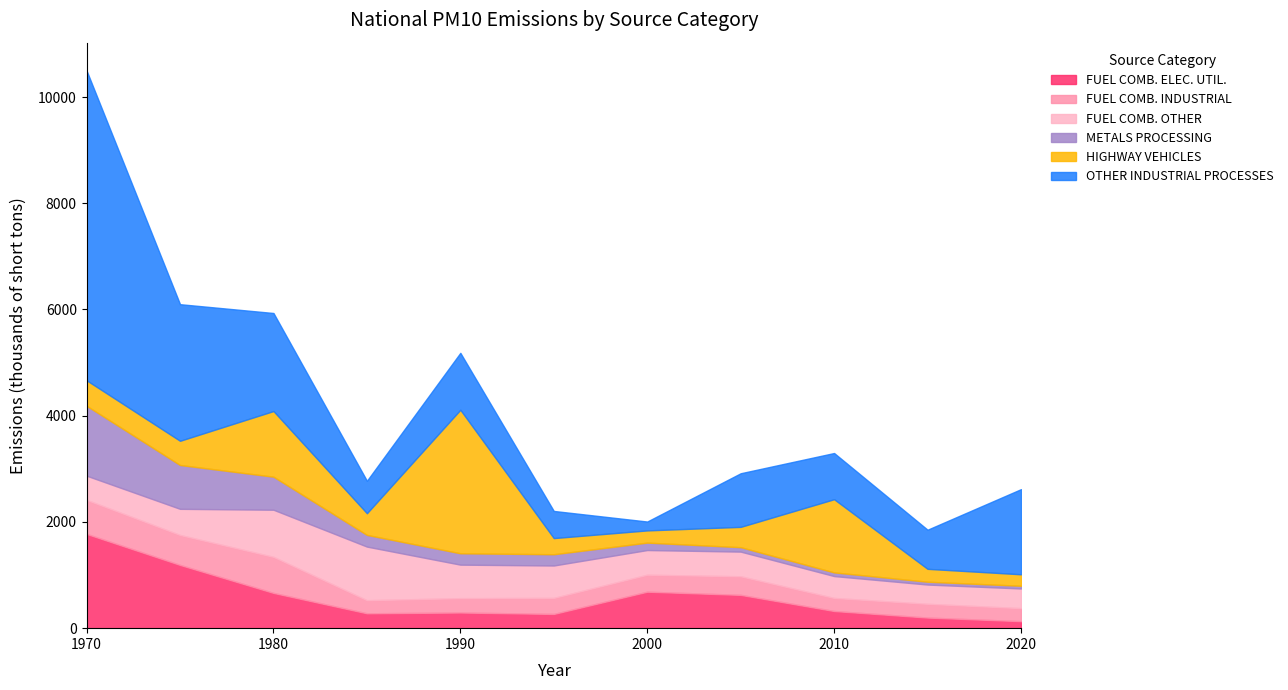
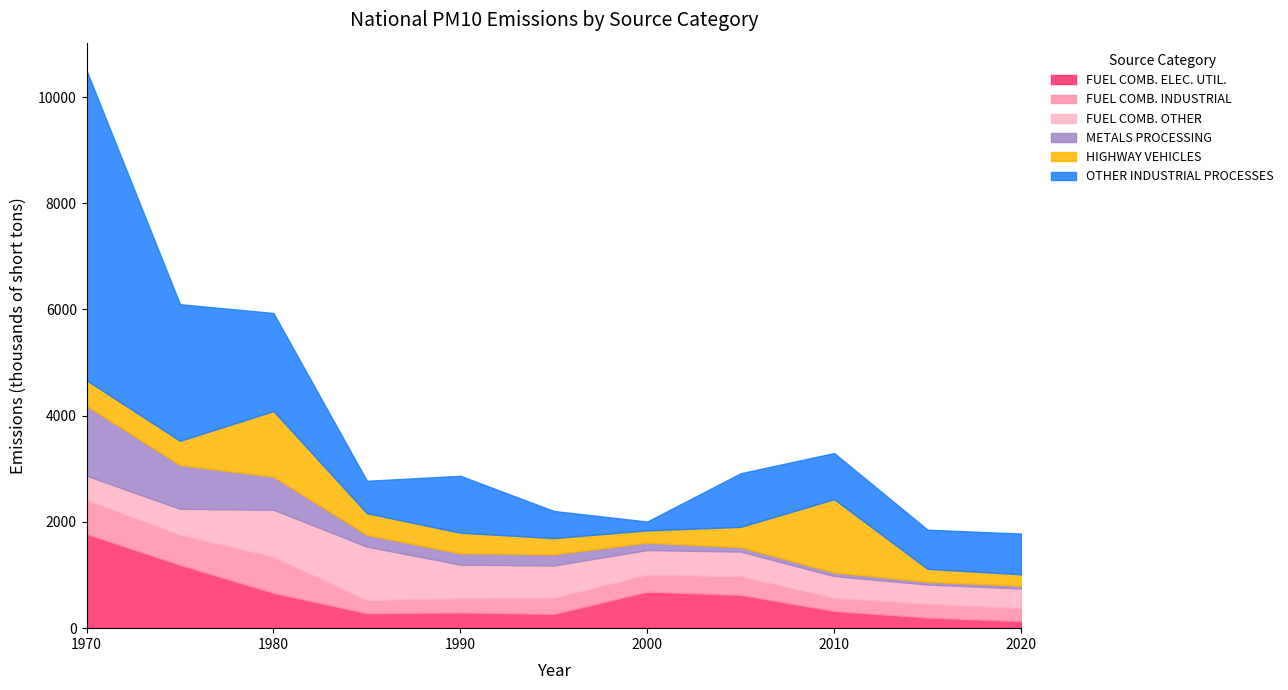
  {
    "FUEL COMB. ELEC. UTIL.": {
      "1970": 1800,
      "1980": 700,
      "1990": 300,
      "2000": 700,
      "2010": 300,
      "2020": 100
    },
    "METALS PROCESSING": {
      "1970": 1300,
      "1980": 600,
      "1990": 200,
      "2000": 100,
      "2010": 100,
      "2020": 100
    },
    "HIGHWAY VEHICLES": {
      "1970": 500,
      "1980": 1200,
-     "1990": 2700,
+     "1990": 400,
      "2000": 200,
      "2010": 1400,
      "2020": 200
    },
    "OTHER INDUSTRIAL PROCESSES": {
      "1970": 5800,
      "1980": 1800,
      "1990": 1100,
      "2000": 200,
      "2010": 900,
-     "2020": 1600
+     "2020": 800
    }
  }
